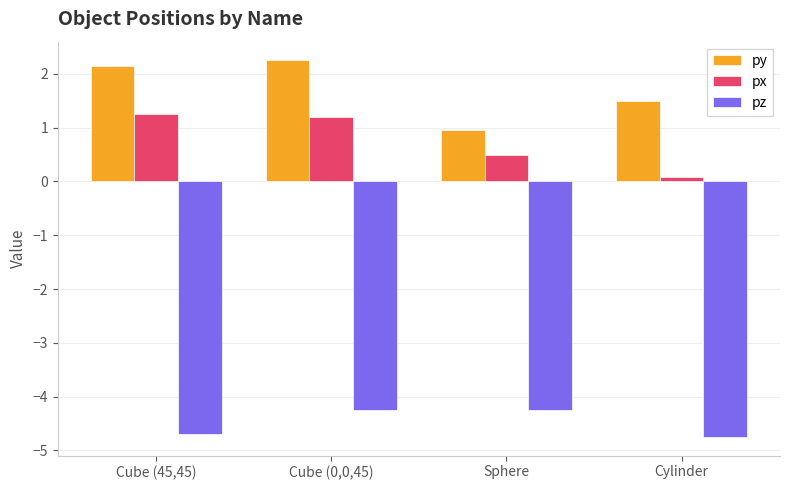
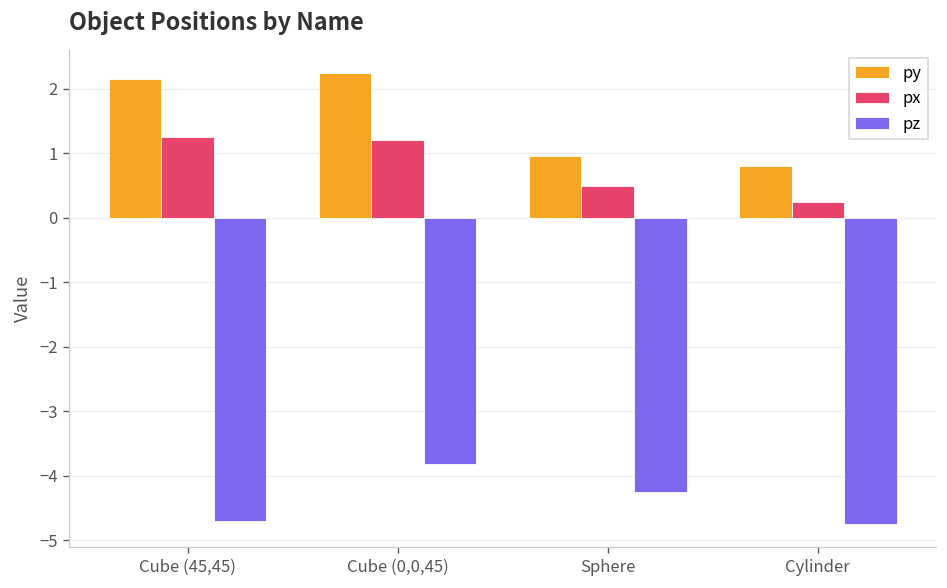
  {
    "py": {
      "Cube (45,45)": 2.2,
      "Cube (0,0,45)": 2.3,
      "Sphere": 1.0,
-     "Cylinder": 1.5
+     "Cylinder": 0.8
    },
    "px": {
      "Cube (45,45)": 1.3,
      "Cube (0,0,45)": 1.2,
      "Sphere": 0.5,
-     "Cylinder": 0.1
+     "Cylinder": 0.3
    },
    "pz": {
      "Cube (45,45)": -4.7,
-     "Cube (0,0,45)": -4.3,
+     "Cube (0,0,45)": -3.8,
      "Sphere": -4.3,
      "Cylinder": -4.8
    }
  }
